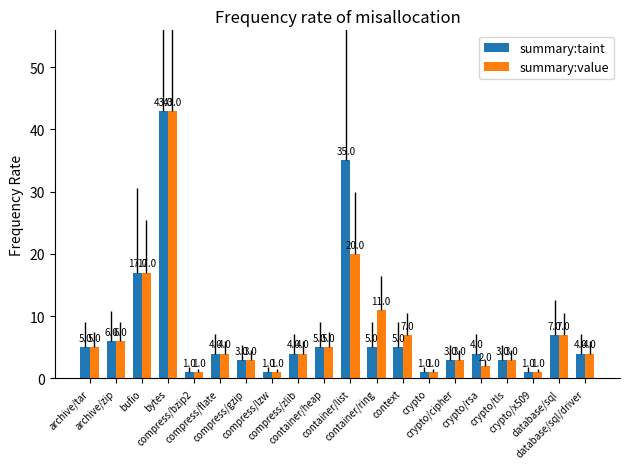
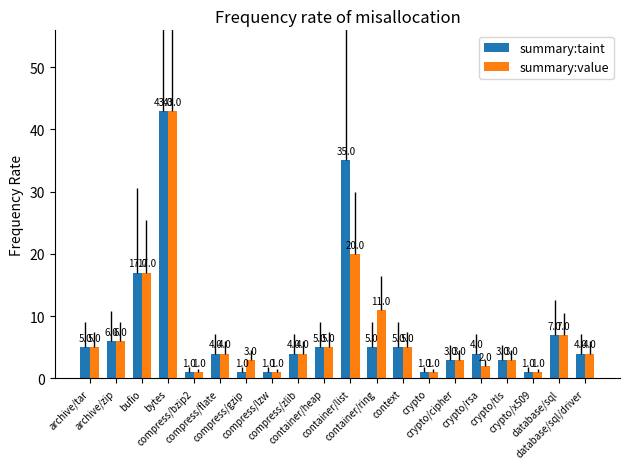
  {
    "summary:taint": {
-     "compress/gzip": 3.0,
+     "compress/gzip": 1.0,
      "container/list": 35.0,
      "container/ring": 5.0,
      "context": 5.0,
      "crypto/rsa": 4.0
    },
    "summary:value": {
      "container/list": 20.0,
      "container/ring": 11.0,
-     "context": 7.0,
+     "context": 5.0,
      "crypto/rsa": 2.0
    }
  }
